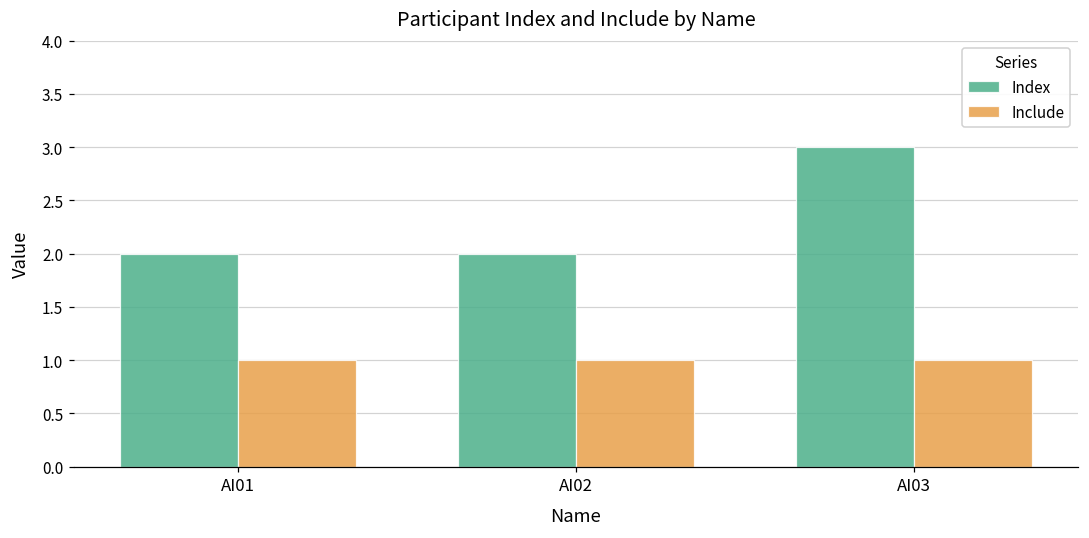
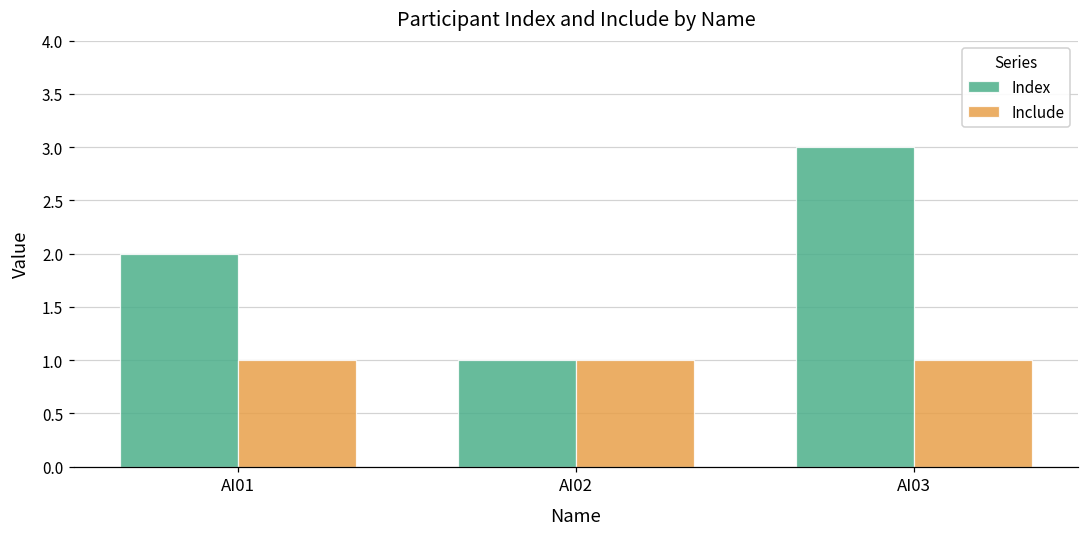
  {
    "Index": {
      "AI01": 2,
-     "AI02": 2,
+     "AI02": 1,
      "AI03": 3
    },
    "Include": {
      "AI01": 1,
      "AI02": 1,
      "AI03": 1
    }
  }
